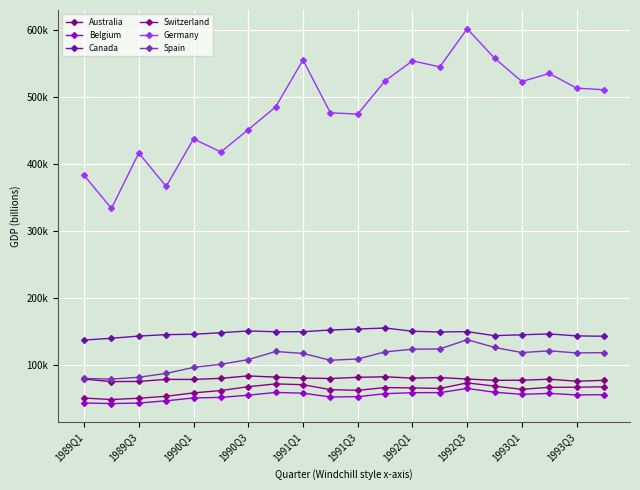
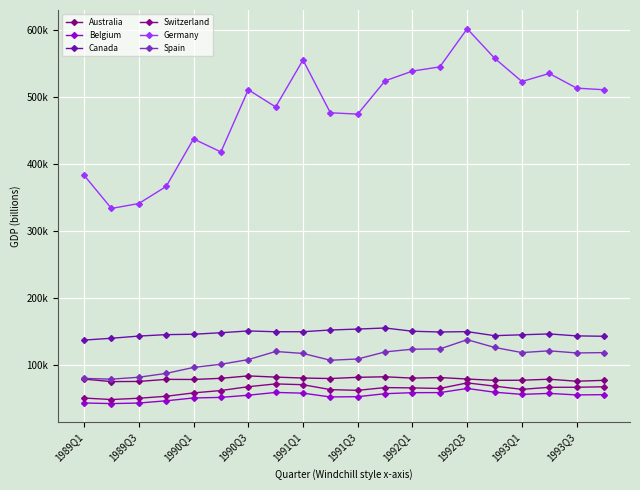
  {
    "Germany": {
      "1989Q1": 380000,
-     "1989Q3": 420000,
+     "1989Q3": 340000,
      "1990Q1": 440000,
-     "1990Q3": 450000,
+     "1990Q3": 510000,
      "1991Q1": 550000,
      "1991Q3": 470000,
-     "1992Q1": 550000,
+     "1992Q1": 540000,
      "1992Q3": 600000,
      "1993Q1": 520000,
      "1993Q3": 510000
    }
  }
